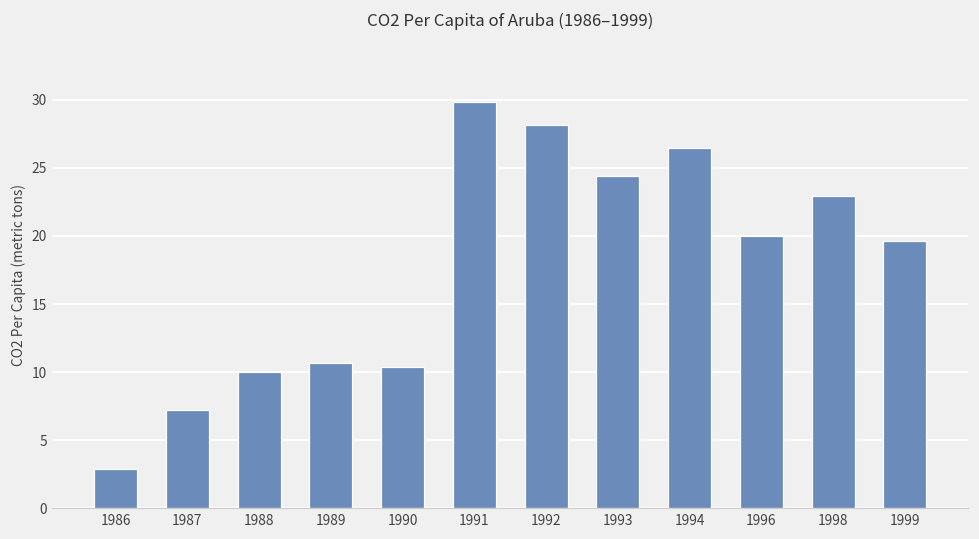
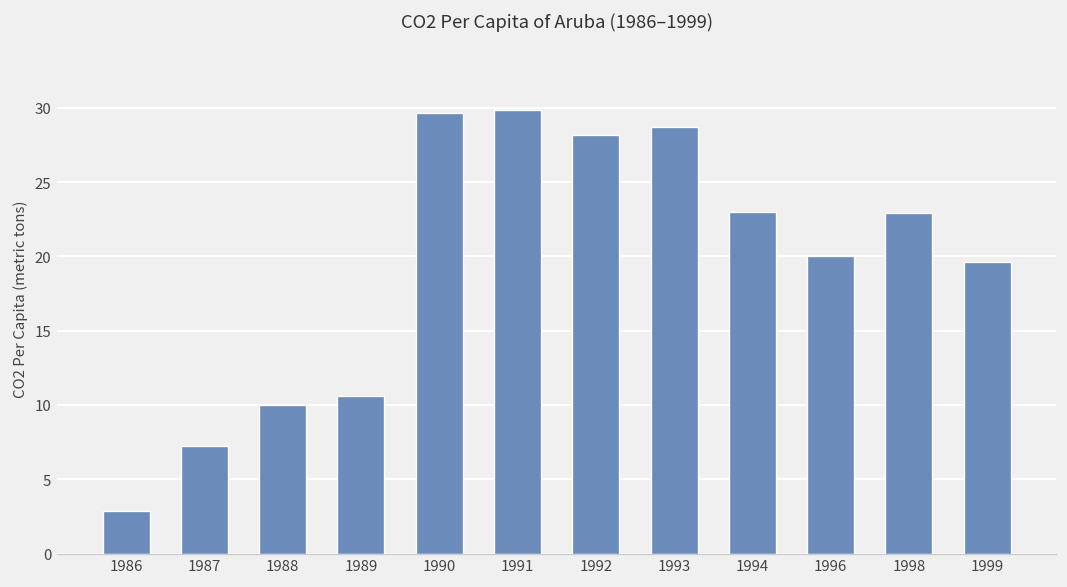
  {
    "1986": 2.9,
    "1987": 7.2,
    "1988": 10.0,
    "1989": 10.6,
-   "1990": 10.4,
+   "1990": 29.6,
    "1991": 29.8,
    "1992": 28.1,
-   "1993": 24.4,
-   "1994": 26.5,
+   "1993": 28.7,
+   "1994": 23.0,
    "1996": 20.0,
    "1998": 22.9,
    "1999": 19.7
  }
